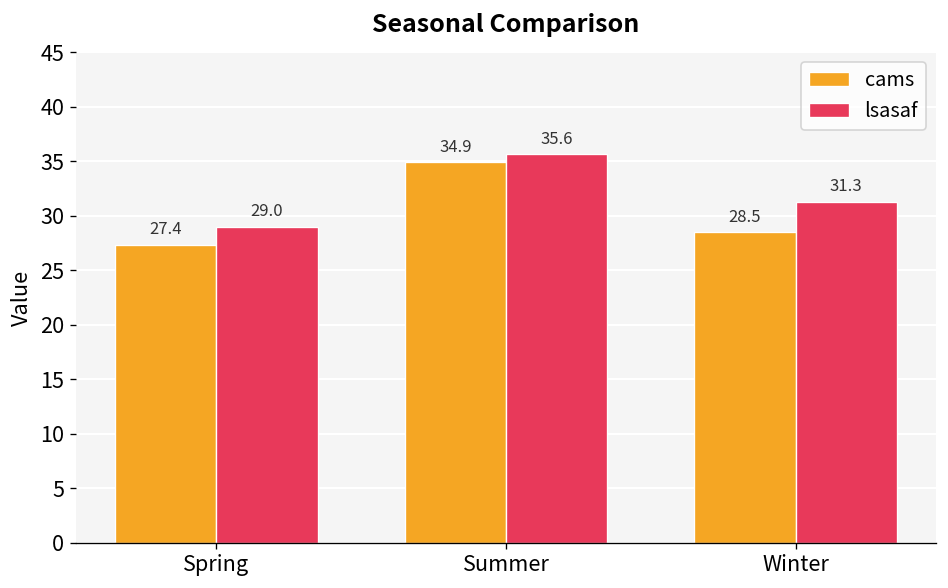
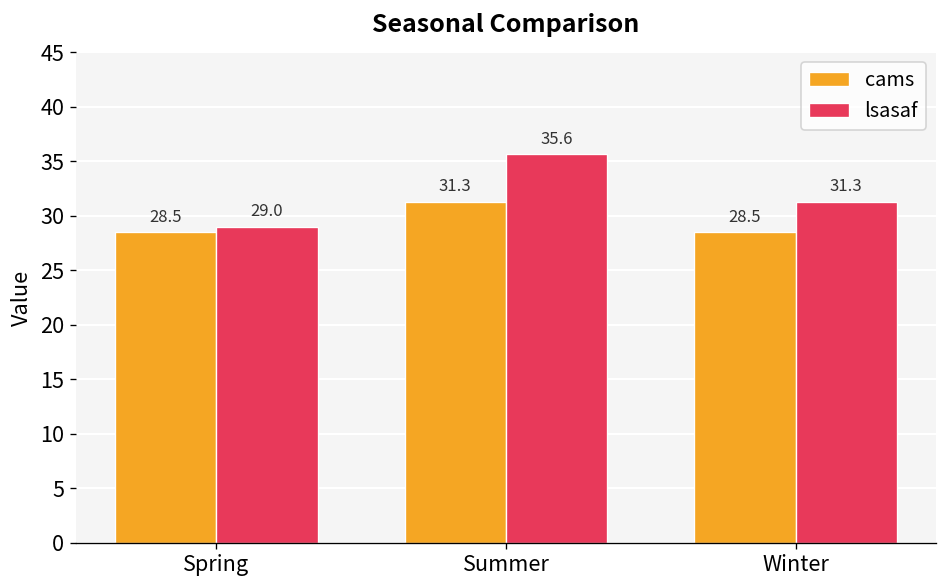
  {
    "cams": {
-     "Spring": 27.4,
-     "Summer": 34.9,
+     "Spring": 28.5,
+     "Summer": 31.3,
      "Winter": 28.5
    },
    "lsasaf": {
      "Spring": 29.0,
      "Summer": 35.6,
      "Winter": 31.3
    }
  }
